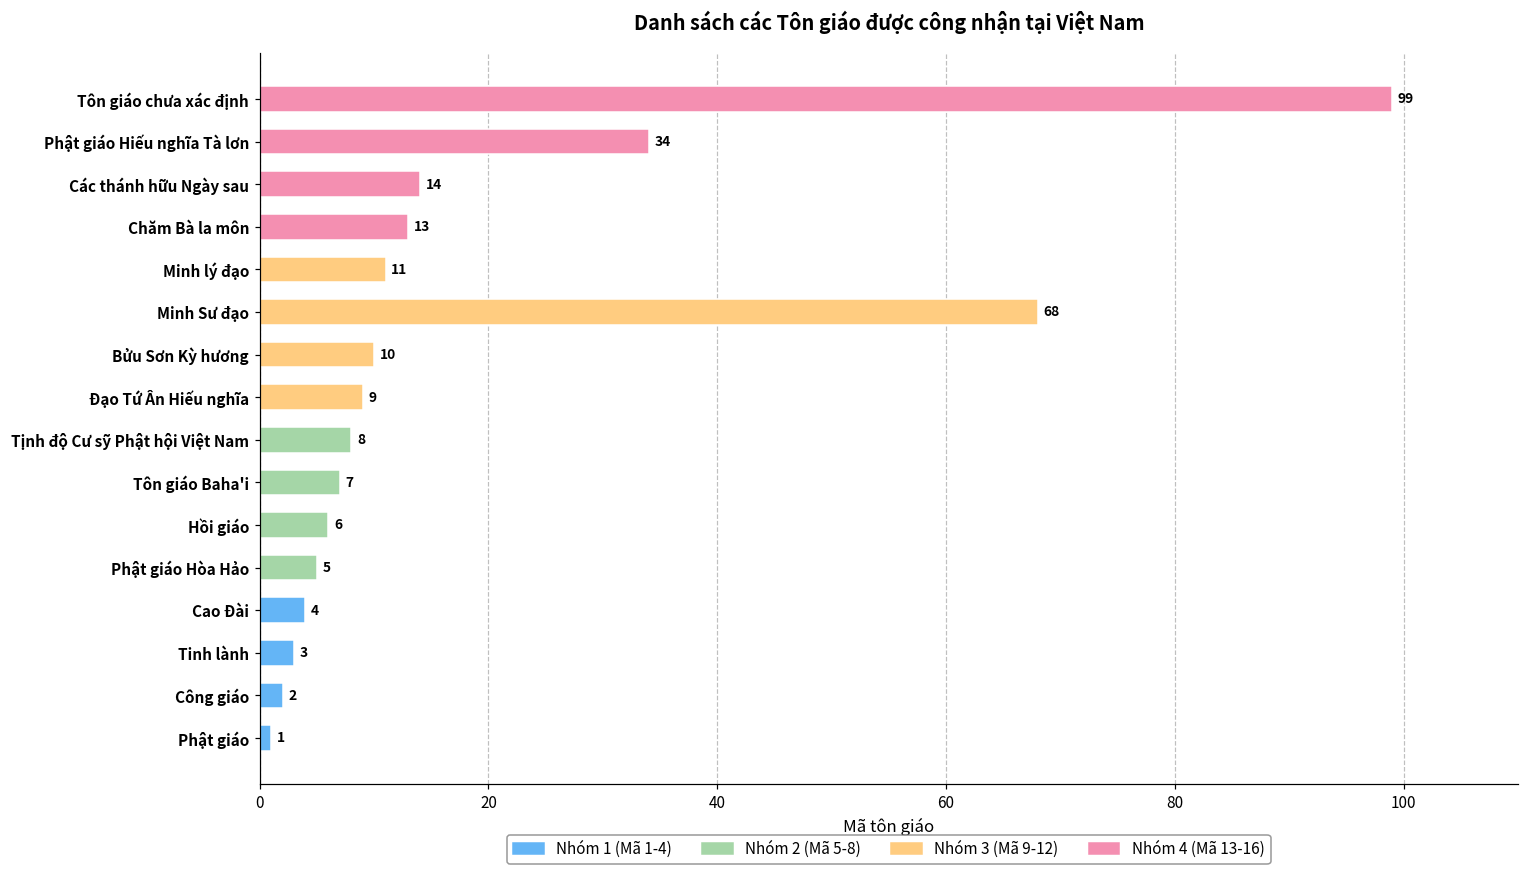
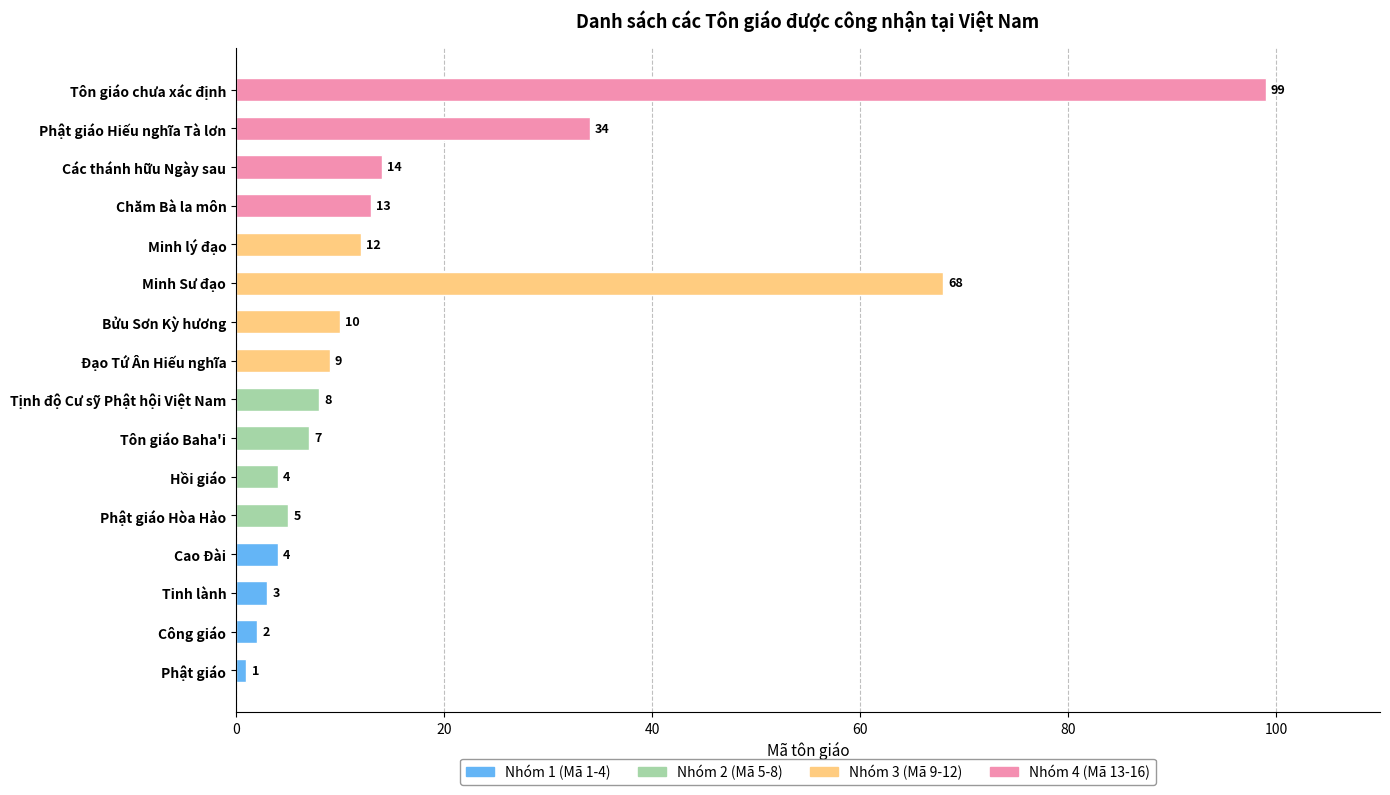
  {
    "Tôn giáo chưa xác định": 99,
    "Phật giáo Hiếu nghĩa Tà lơn": 34,
    "Các thánh hữu Ngày sau": 14,
    "Chăm Bà la môn": 13,
-   "Minh lý đạo": 11,
+   "Minh lý đạo": 12,
    "Minh Sư đạo": 68,
    "Bửu Sơn Kỳ hương": 10,
    "Đạo Tứ Ân Hiếu nghĩa": 9,
    "Tịnh độ Cư sỹ Phật hội Việt Nam": 8,
    "Tôn giáo Baha'i": 7,
-   "Hồi giáo": 6,
+   "Hồi giáo": 4,
    "Phật giáo Hòa Hảo": 5,
    "Cao Đài": 4,
    "Tinh lành": 3,
    "Công giáo": 2,
    "Phật giáo": 1
  }
